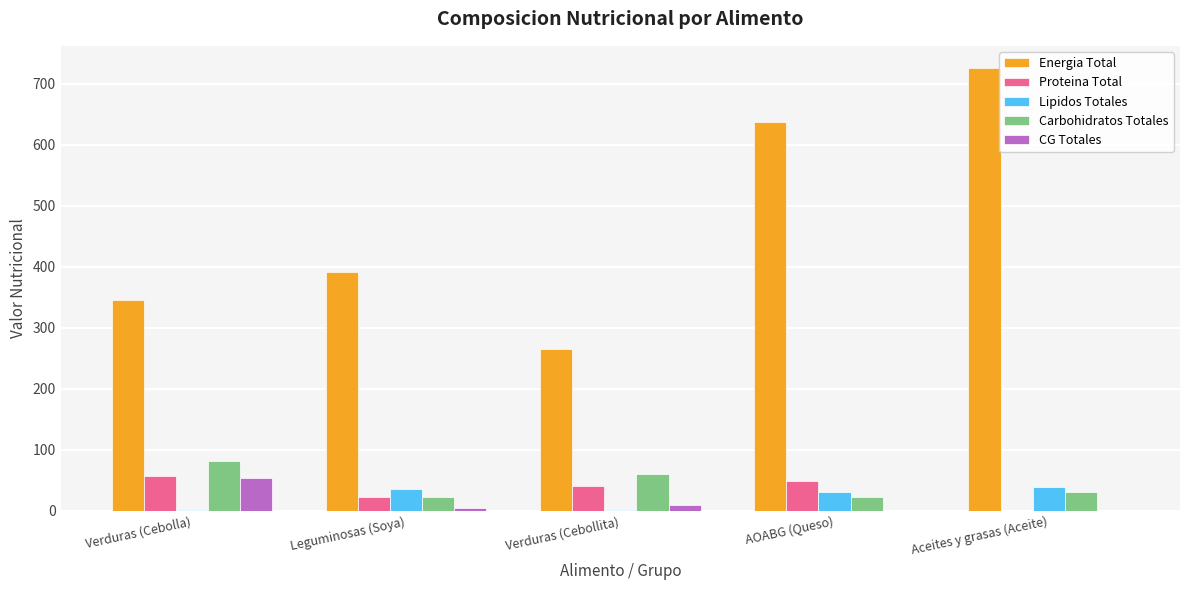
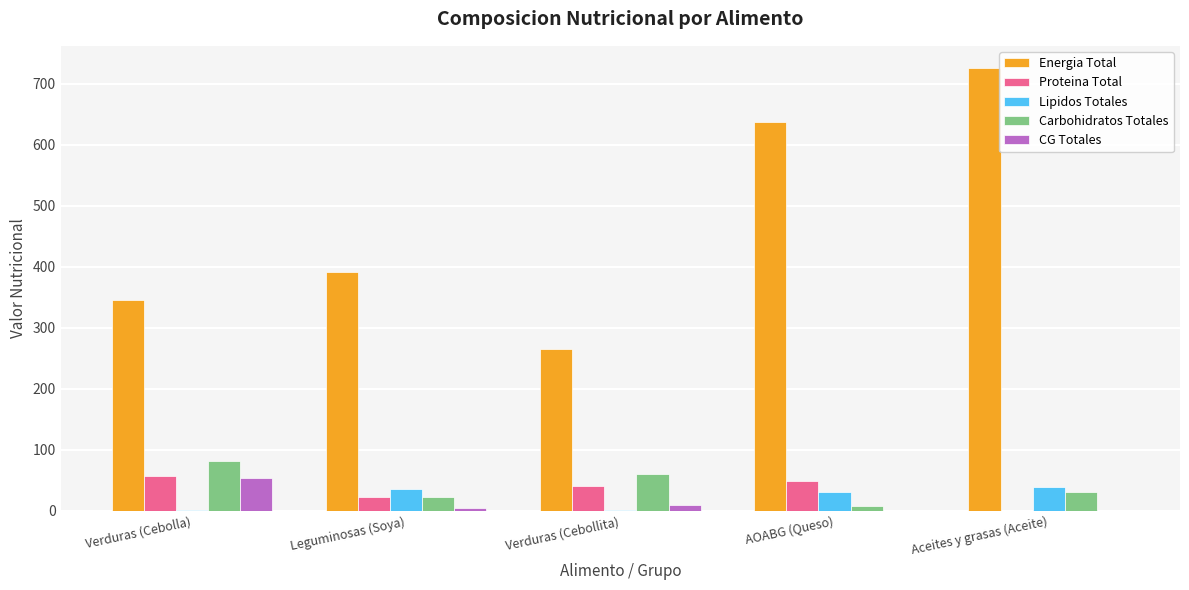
  {
    "Energia Total": {
      "Verduras (Cebolla)": 350,
      "Leguminosas (Soya)": 390,
      "Verduras (Cebollita)": 260,
      "AOABG (Queso)": 640,
      "Aceites y grasas (Aceite)": 730
    },
    "Proteina Total": {
      "Verduras (Cebolla)": 60,
      "Leguminosas (Soya)": 20,
      "Verduras (Cebollita)": 40,
      "AOABG (Queso)": 50,
      "Aceites y grasas (Aceite)": 0
    },
    "Lipidos Totales": {
      "Leguminosas (Soya)": 40,
      "AOABG (Queso)": 30,
      "Aceites y grasas (Aceite)": 40
    },
    "Carbohidratos Totales": {
      "Verduras (Cebolla)": 80,
      "Leguminosas (Soya)": 20,
      "Verduras (Cebollita)": 60,
-     "AOABG (Queso)": 20,
+     "AOABG (Queso)": 10,
      "Aceites y grasas (Aceite)": 30
    },
    "CG Totales": {
      "Verduras (Cebolla)": 50,
      "Verduras (Cebollita)": 10,
      "AOABG (Queso)": 0,
      "Aceites y grasas (Aceite)": 0
    }
  }
